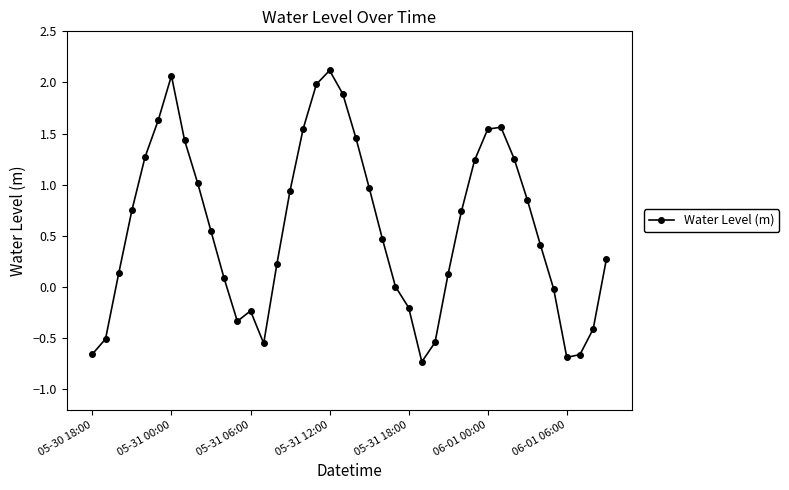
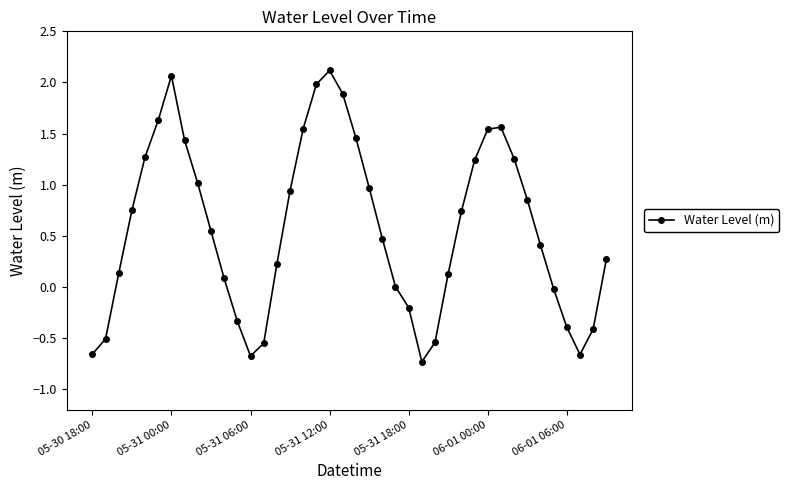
  {
    "05-30 18:00": -0.66,
    "05-31 00:00": 2.07,
-   "05-31 06:00": -0.23,
+   "05-31 06:00": -0.68,
    "05-31 12:00": 2.12,
    "05-31 18:00": -0.20,
    "06-01 00:00": 1.54,
-   "06-01 06:00": -0.69
+   "06-01 06:00": -0.39
  }
